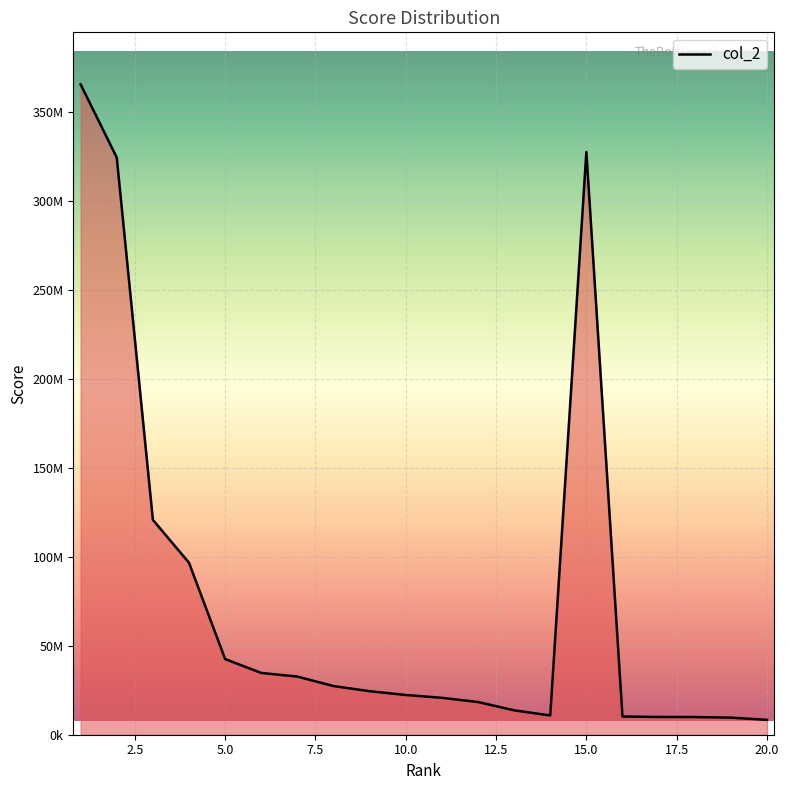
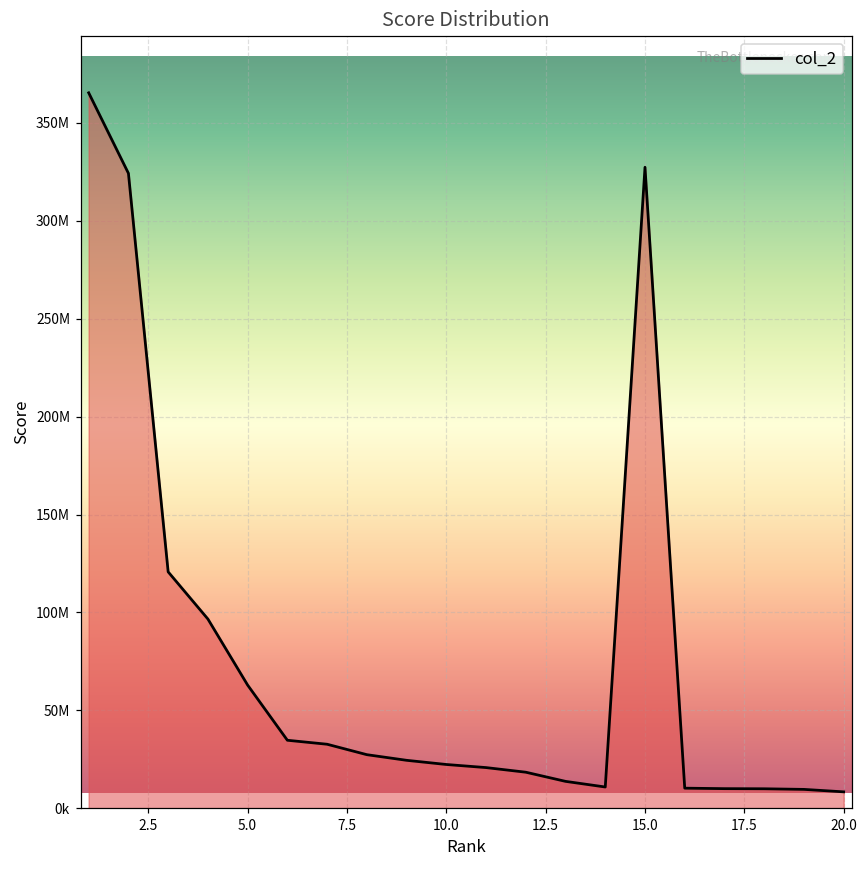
  {
-   "5.0": 43000000,
+   "5.0": 63000000,
    "10.0": 22000000,
    "15.0": 327000000,
    "20.0": 8000000
  }
